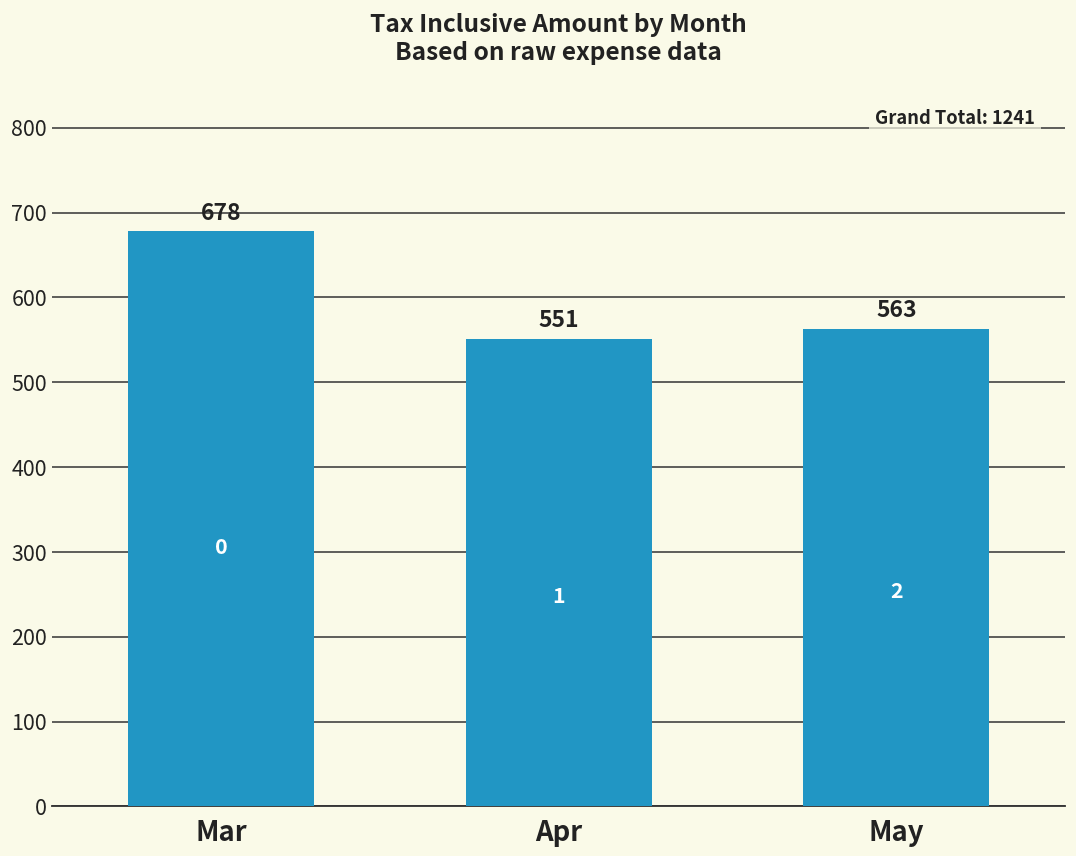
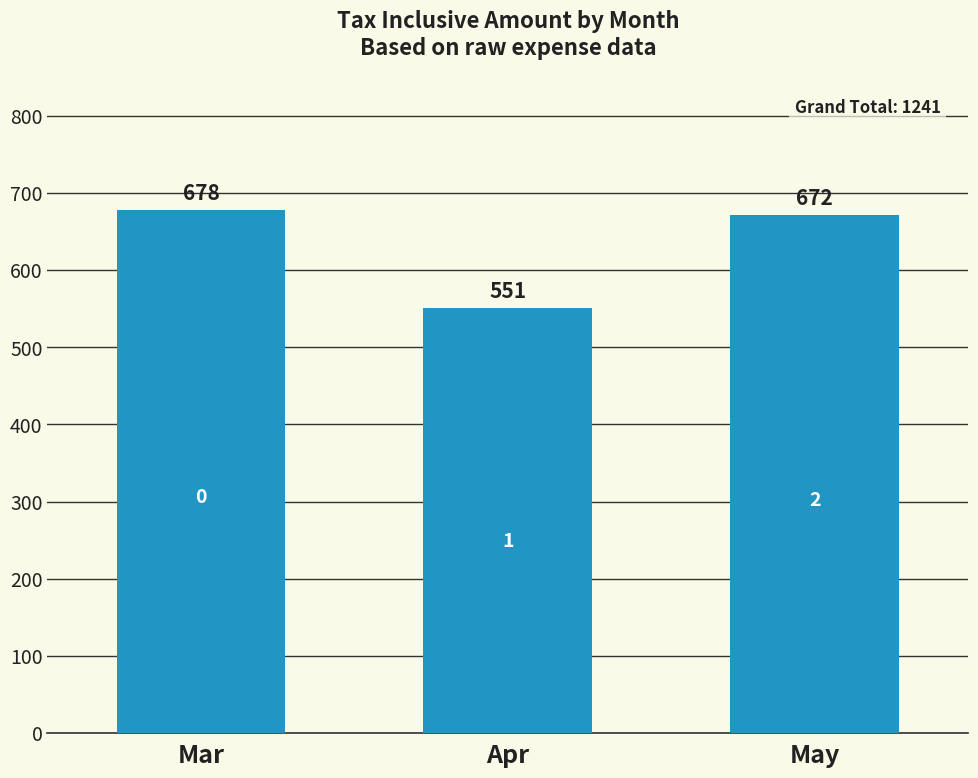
  {
    "Mar": 678,
    "Apr": 551,
-   "May": 563
+   "May": 672
  }
